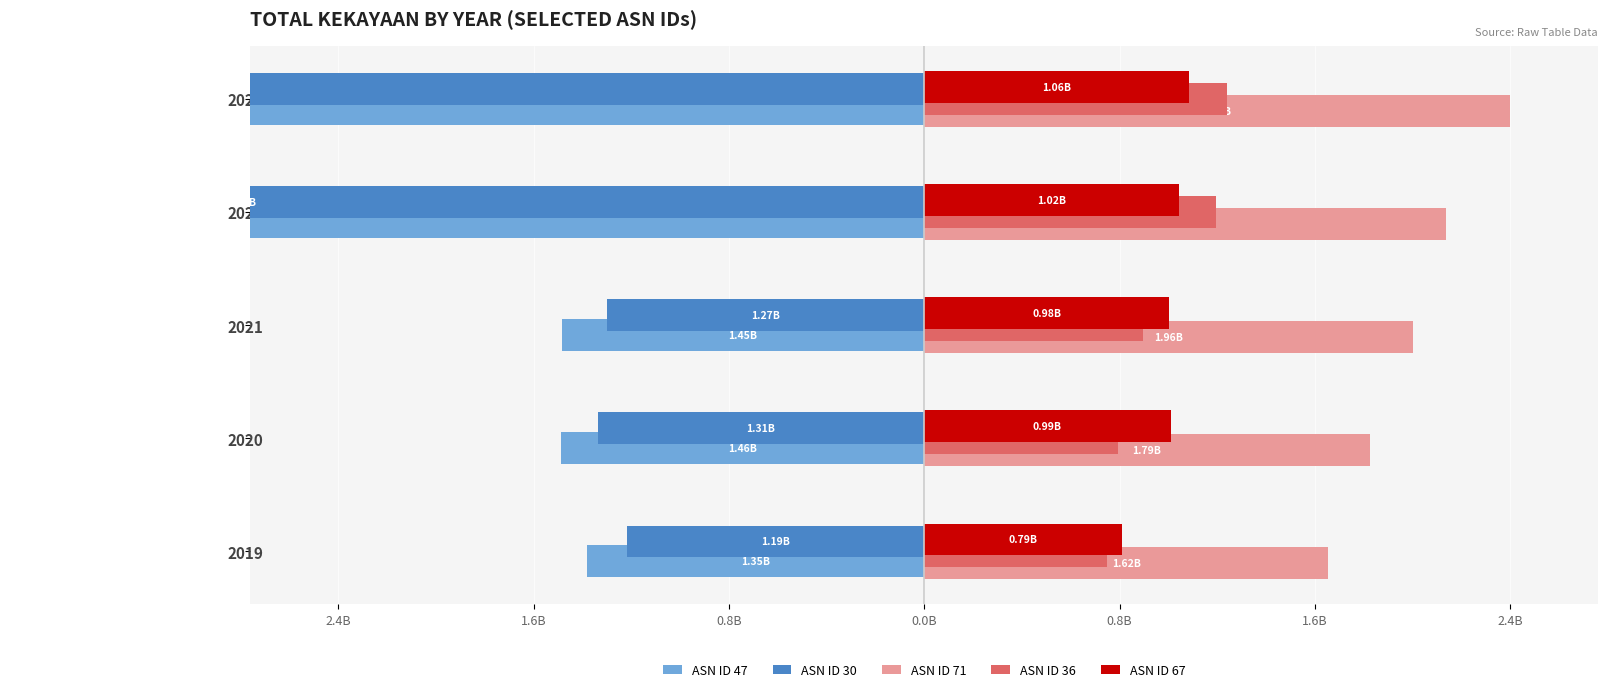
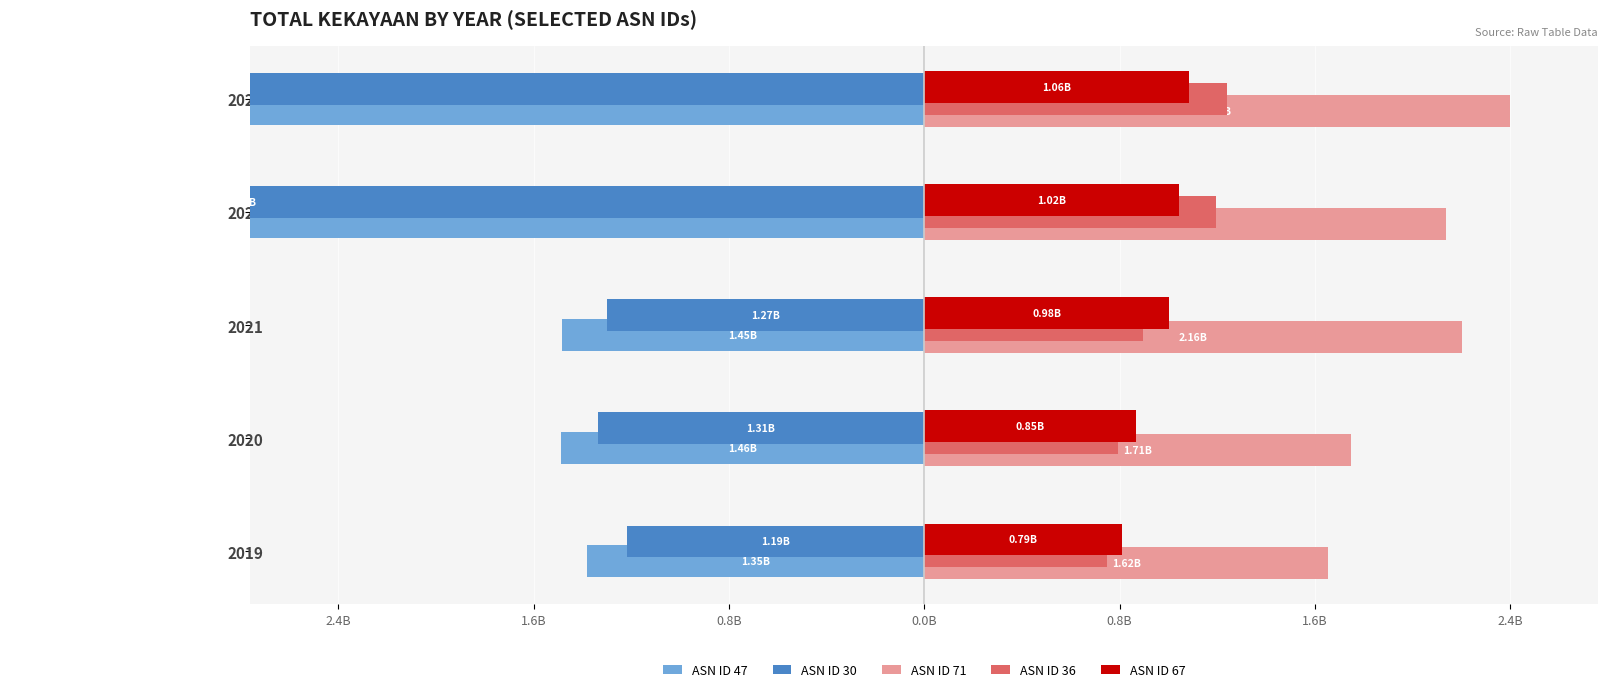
  {
    "ASN ID 71": {
-     "2021": "1.96B",
-     "2020": "1.79B",
+     "2021": "2.16B",
+     "2020": "1.71B",
      "2019": "1.62B"
    },
    "ASN ID 67": {
-     "2020": "0.99B"
+     "2020": "0.85B"
    }
  }
